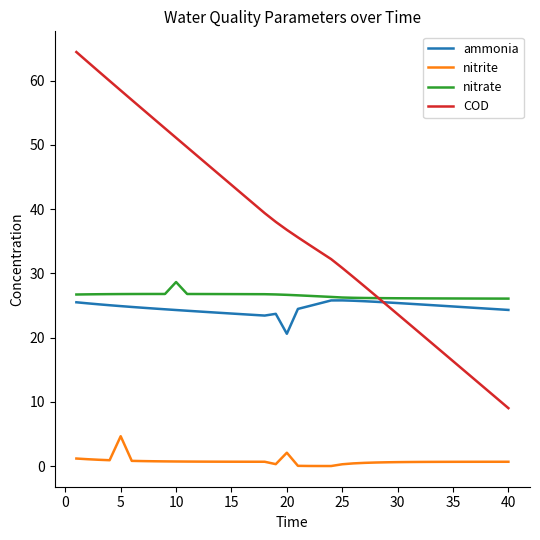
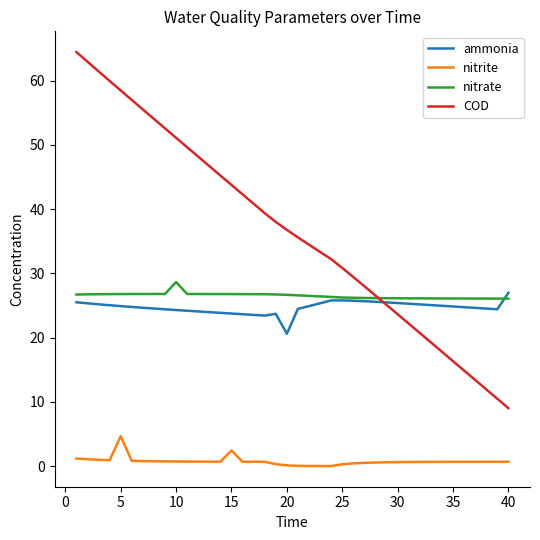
  {
    "ammonia": {
      "5": 25,
      "10": 24,
      "15": 24,
      "20": 21,
      "25": 26,
      "30": 25,
      "35": 25,
-     "40": 24
+     "40": 27
    },
    "nitrite": {
      "5": 5,
      "10": 1,
-     "15": 1,
-     "20": 2,
+     "15": 2,
+     "20": 0,
      "25": 0,
      "30": 1,
      "35": 1,
      "40": 1
    },
    "nitrate": {
      "5": 27,
      "10": 29,
      "15": 27,
      "20": 27,
      "25": 26,
      "30": 26,
      "35": 26,
      "40": 26
    },
    "COD": {
      "5": 58,
      "10": 51,
      "15": 44,
      "20": 37,
      "25": 31,
      "30": 24,
      "35": 16,
      "40": 9
    }
  }
